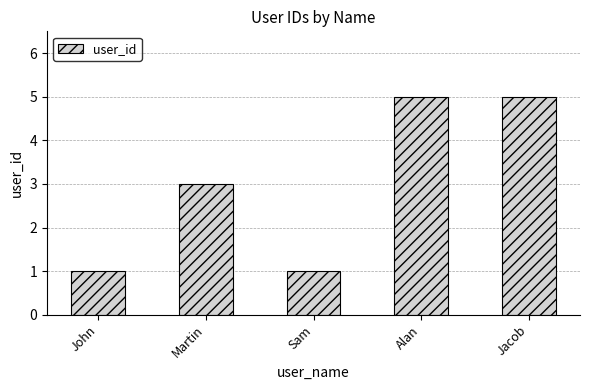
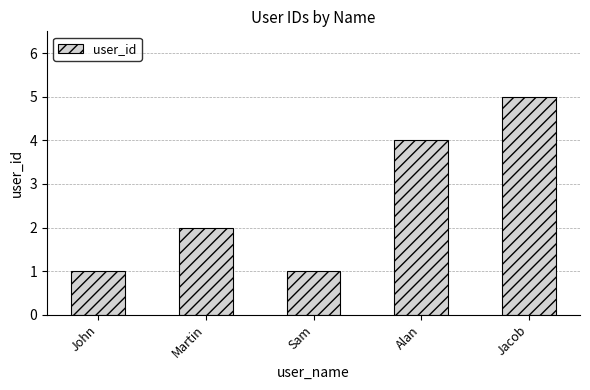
  {
    "John": 1,
-   "Martin": 3,
+   "Martin": 2,
    "Sam": 1,
-   "Alan": 5,
+   "Alan": 4,
    "Jacob": 5
  }
